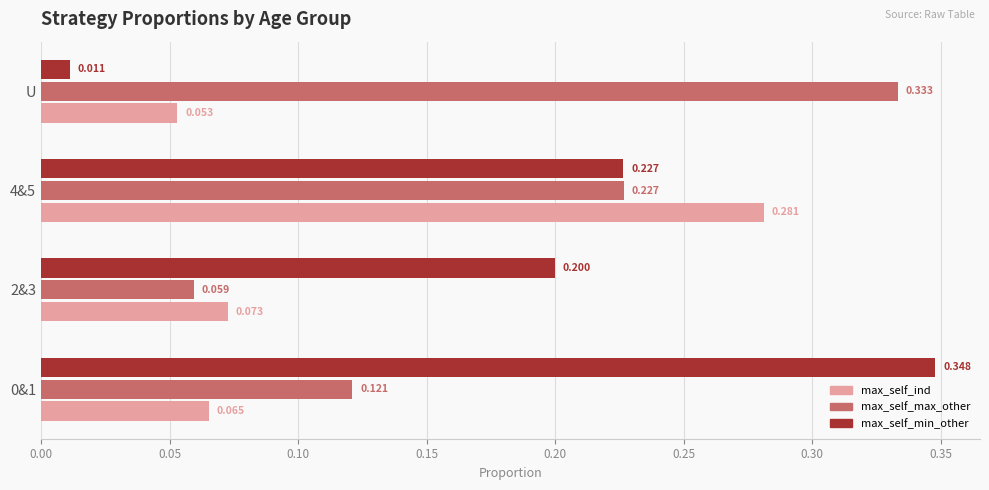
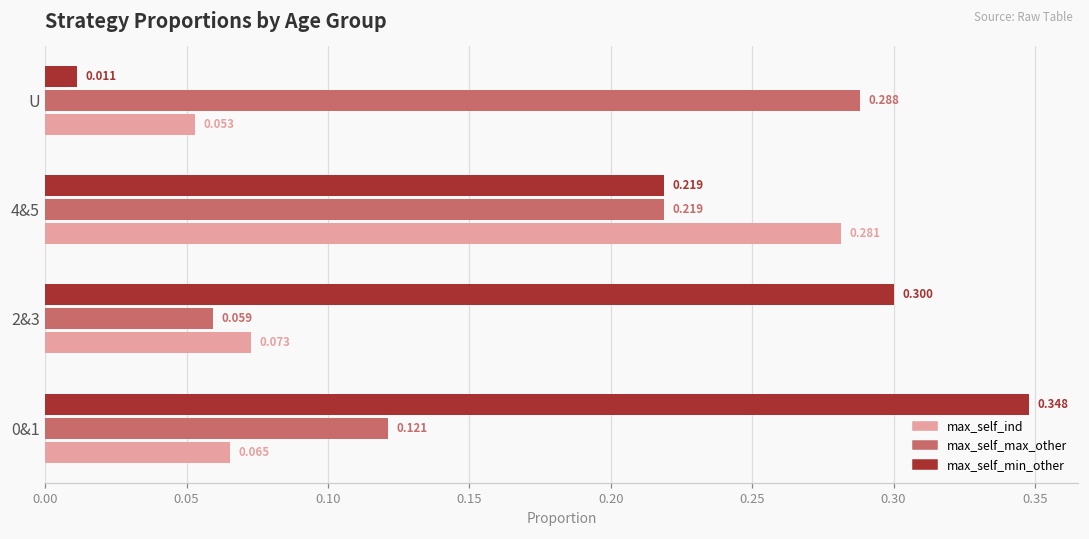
  {
    "max_self_ind": {
      "U": 0.053,
      "4&5": 0.281,
      "2&3": 0.073,
      "0&1": 0.065
    },
    "max_self_max_other": {
-     "U": 0.333,
-     "4&5": 0.227,
+     "U": 0.288,
+     "4&5": 0.219,
      "2&3": 0.059,
      "0&1": 0.121
    },
    "max_self_min_other": {
      "U": 0.011,
-     "4&5": 0.227,
-     "2&3": 0.200,
+     "4&5": 0.219,
+     "2&3": 0.300,
      "0&1": 0.348
    }
  }
